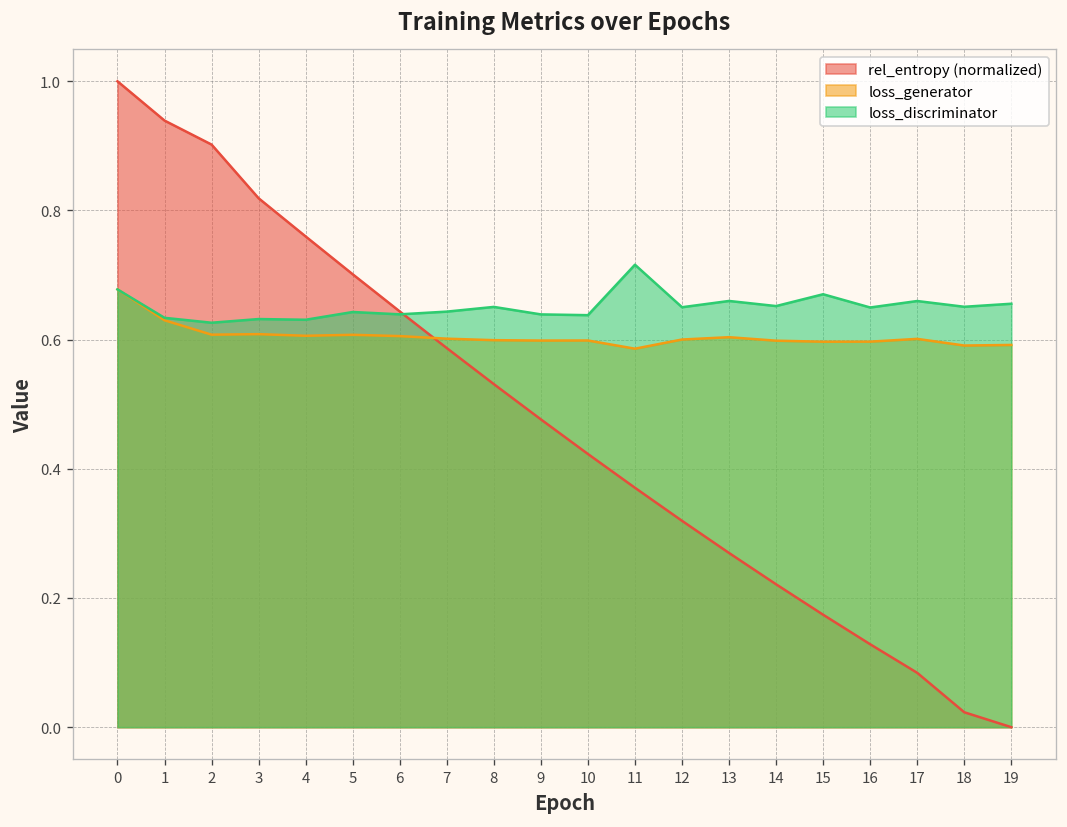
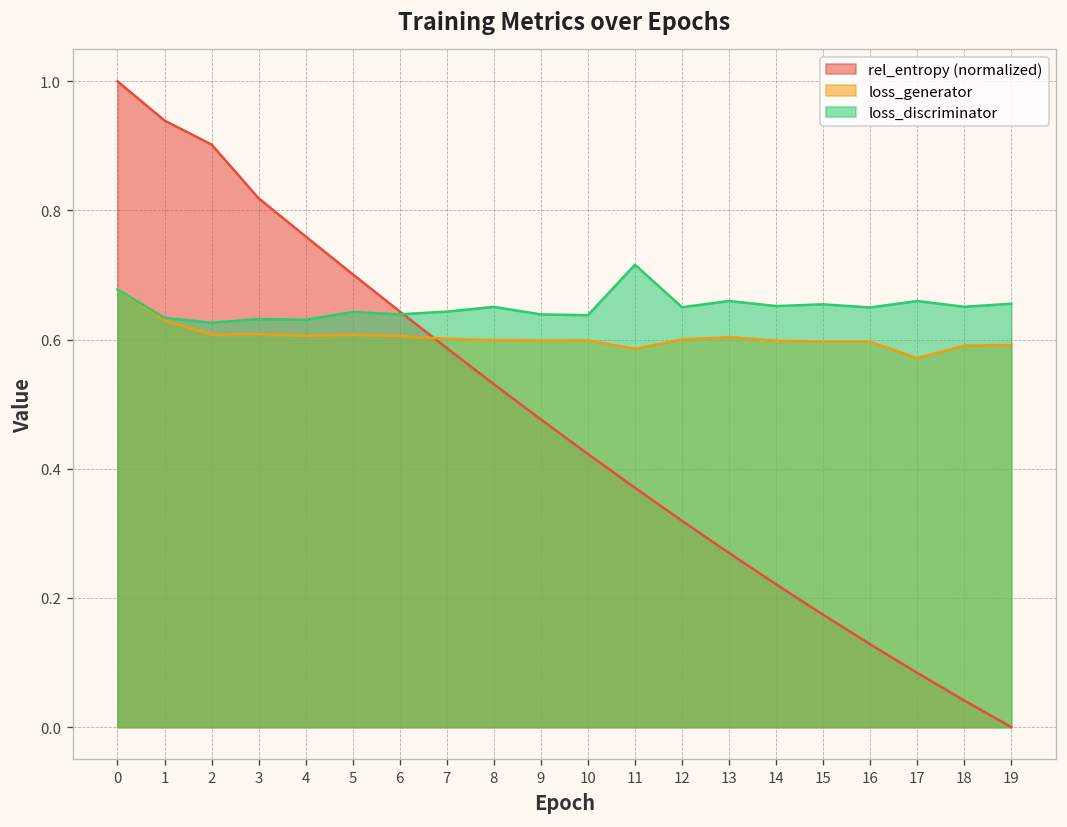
  {
    "rel_entropy (normalized)": {
      "0": 1.00,
      "1": 0.94,
      "2": 0.90,
      "3": 0.82,
      "4": 0.76,
      "5": 0.70,
      "7": 0.59,
      "8": 0.53,
      "9": 0.48,
      "10": 0.42,
      "11": 0.37,
      "12": 0.32,
      "13": 0.27,
      "14": 0.22,
      "15": 0.17,
      "16": 0.13,
      "17": 0.08,
-     "18": 0.02,
+     "18": 0.04,
      "19": 0.00
    },
    "loss_generator": {
      "2": 0.61,
      "3": 0.61,
      "4": 0.61,
      "5": 0.61,
      "6": 0.61,
      "7": 0.60,
      "8": 0.60,
      "9": 0.60,
      "10": 0.60,
      "11": 0.59,
      "12": 0.60,
      "13": 0.60,
      "14": 0.60,
      "15": 0.60,
      "16": 0.60,
-     "17": 0.60,
+     "17": 0.57,
      "18": 0.59,
      "19": 0.59
    },
    "loss_discriminator": {
      "2": 0.63,
      "3": 0.63,
      "4": 0.63,
      "5": 0.64,
      "7": 0.64,
      "8": 0.65,
      "9": 0.64,
      "10": 0.64,
      "11": 0.72,
      "12": 0.65,
      "13": 0.66,
      "14": 0.65,
-     "15": 0.67,
+     "15": 0.65,
      "16": 0.65,
      "17": 0.66,
      "18": 0.65,
      "19": 0.66
    }
  }
